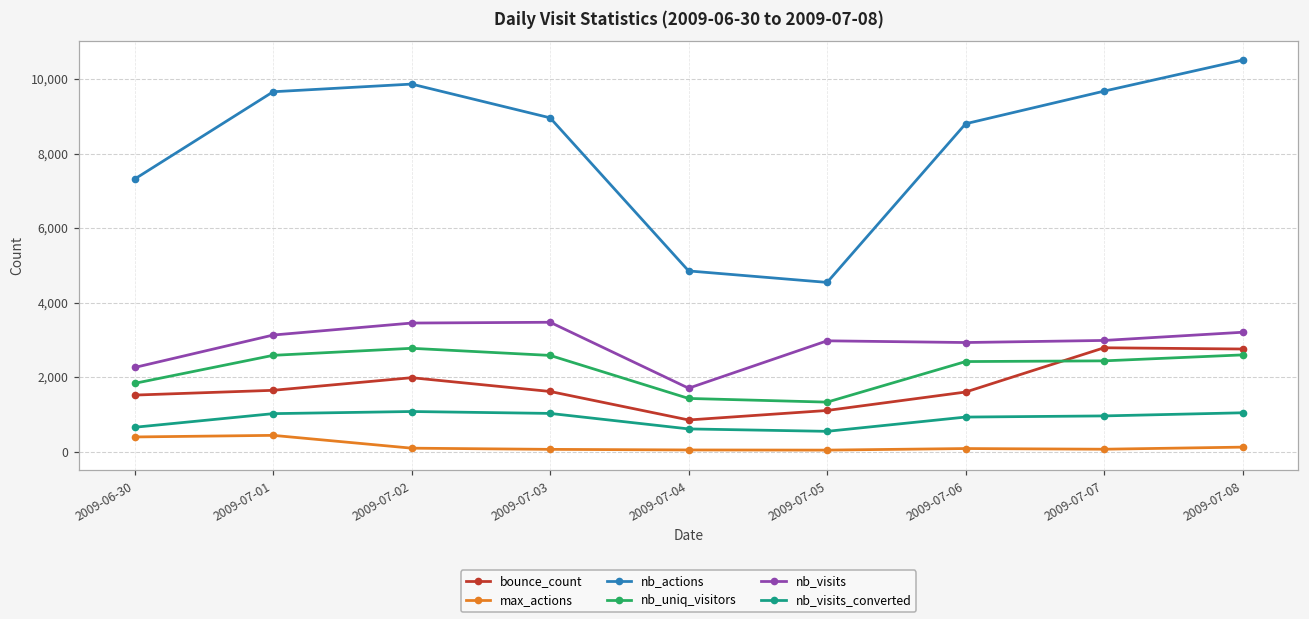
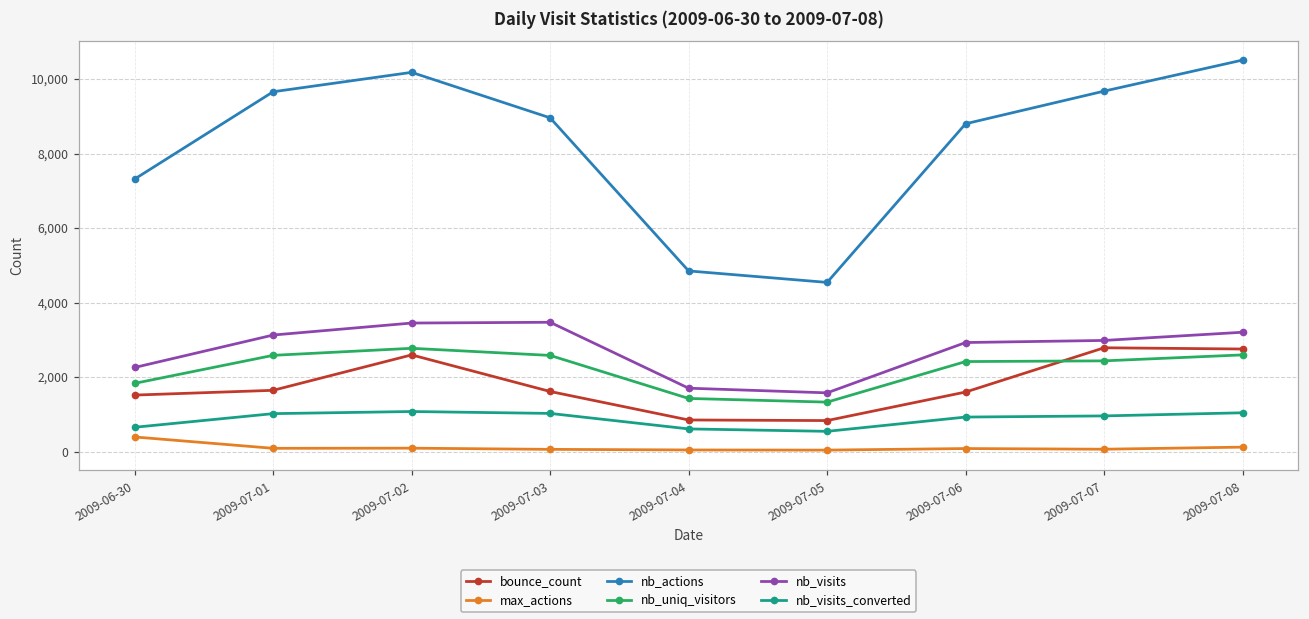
  {
    "bounce_count": {
      "2009-06-30": "1,500",
      "2009-07-01": "1,600",
-     "2009-07-02": "2,000",
+     "2009-07-02": "2,600",
      "2009-07-03": "1,600",
      "2009-07-04": "800",
-     "2009-07-05": "1,100",
+     "2009-07-05": "800",
      "2009-07-06": "1,600",
      "2009-07-07": "2,800",
      "2009-07-08": "2,800"
    },
    "max_actions": {
      "2009-06-30": "400",
-     "2009-07-01": "400",
+     "2009-07-01": "100",
      "2009-07-02": "100",
      "2009-07-03": "100",
      "2009-07-04": "0",
      "2009-07-05": "0",
      "2009-07-06": "100",
      "2009-07-07": "100",
      "2009-07-08": "100"
    },
    "nb_actions": {
      "2009-06-30": "7,300",
      "2009-07-01": "9,700",
-     "2009-07-02": "9,900",
+     "2009-07-02": "10,200",
      "2009-07-03": "9,000",
      "2009-07-04": "4,800",
      "2009-07-05": "4,500",
      "2009-07-06": "8,800",
      "2009-07-07": "9,700",
      "2009-07-08": "10,500"
    },
    "nb_visits": {
      "2009-06-30": "2,300",
      "2009-07-01": "3,100",
      "2009-07-02": "3,400",
      "2009-07-03": "3,500",
      "2009-07-04": "1,700",
-     "2009-07-05": "3,000",
+     "2009-07-05": "1,600",
      "2009-07-06": "2,900",
      "2009-07-07": "3,000",
      "2009-07-08": "3,200"
    }
  }
